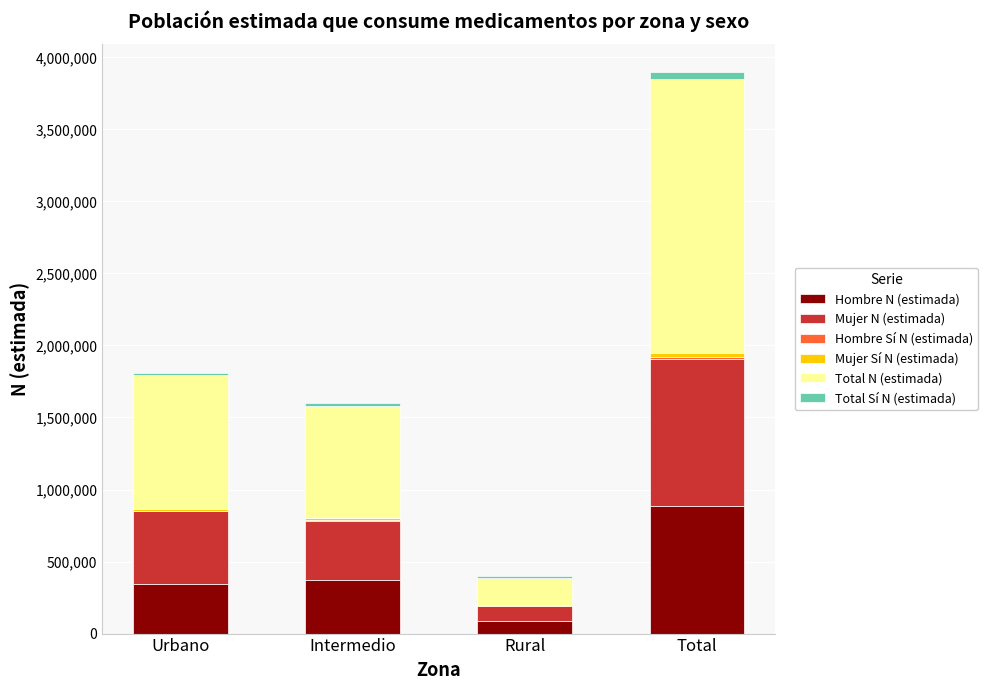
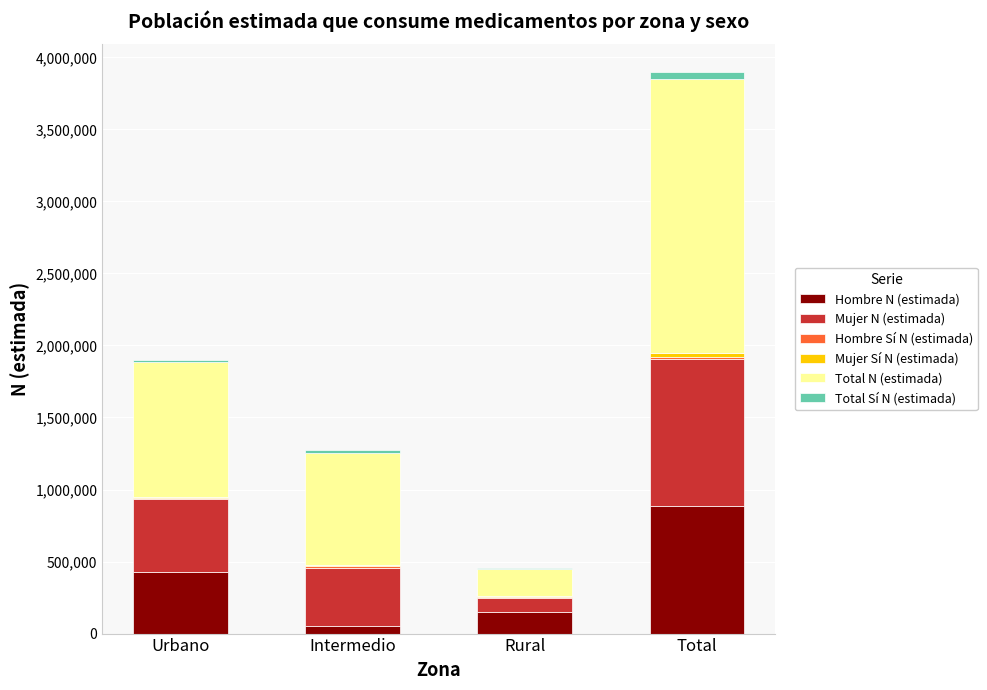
  {
    "Hombre N (estimada)": {
-     "Urbano": "340,000",
-     "Intermedio": "370,000",
-     "Rural": "90,000",
+     "Urbano": "430,000",
+     "Intermedio": "50,000",
+     "Rural": "150,000",
      "Total": "890,000"
    },
    "Mujer N (estimada)": {
      "Urbano": "510,000",
      "Intermedio": "410,000",
      "Rural": "100,000",
      "Total": "1,010,000"
    },
    "Hombre Sí N (estimada)": {
      "Total": "20,000"
    },
    "Mujer Sí N (estimada)": {
      "Total": "30,000"
    },
    "Total N (estimada)": {
      "Urbano": "930,000",
      "Intermedio": "780,000",
      "Rural": "190,000",
      "Total": "1,900,000"
    },
    "Total Sí N (estimada)": {
      "Intermedio": "20,000",
      "Total": "40,000"
    }
  }
